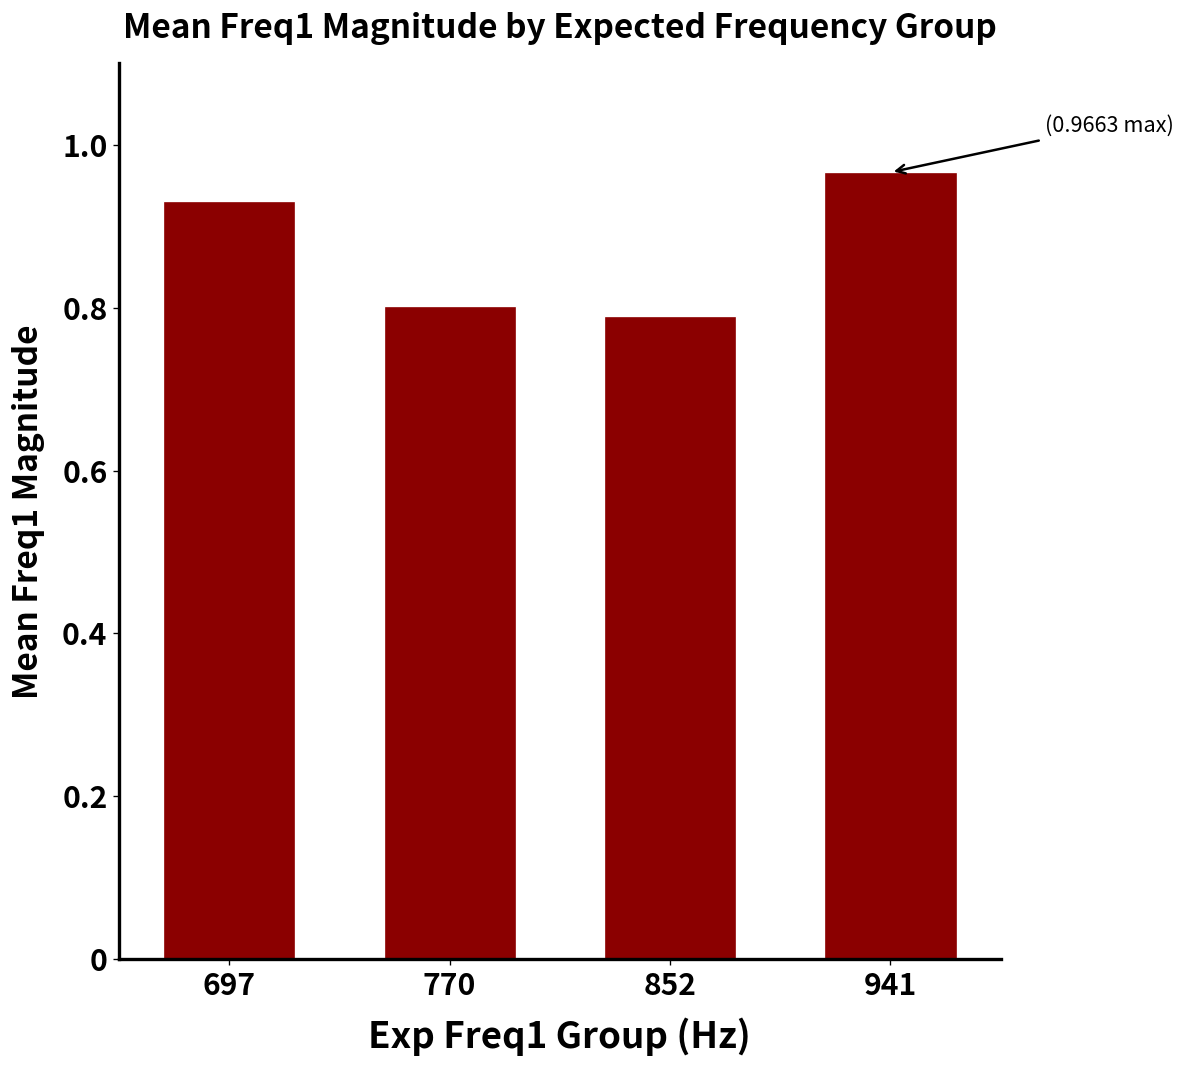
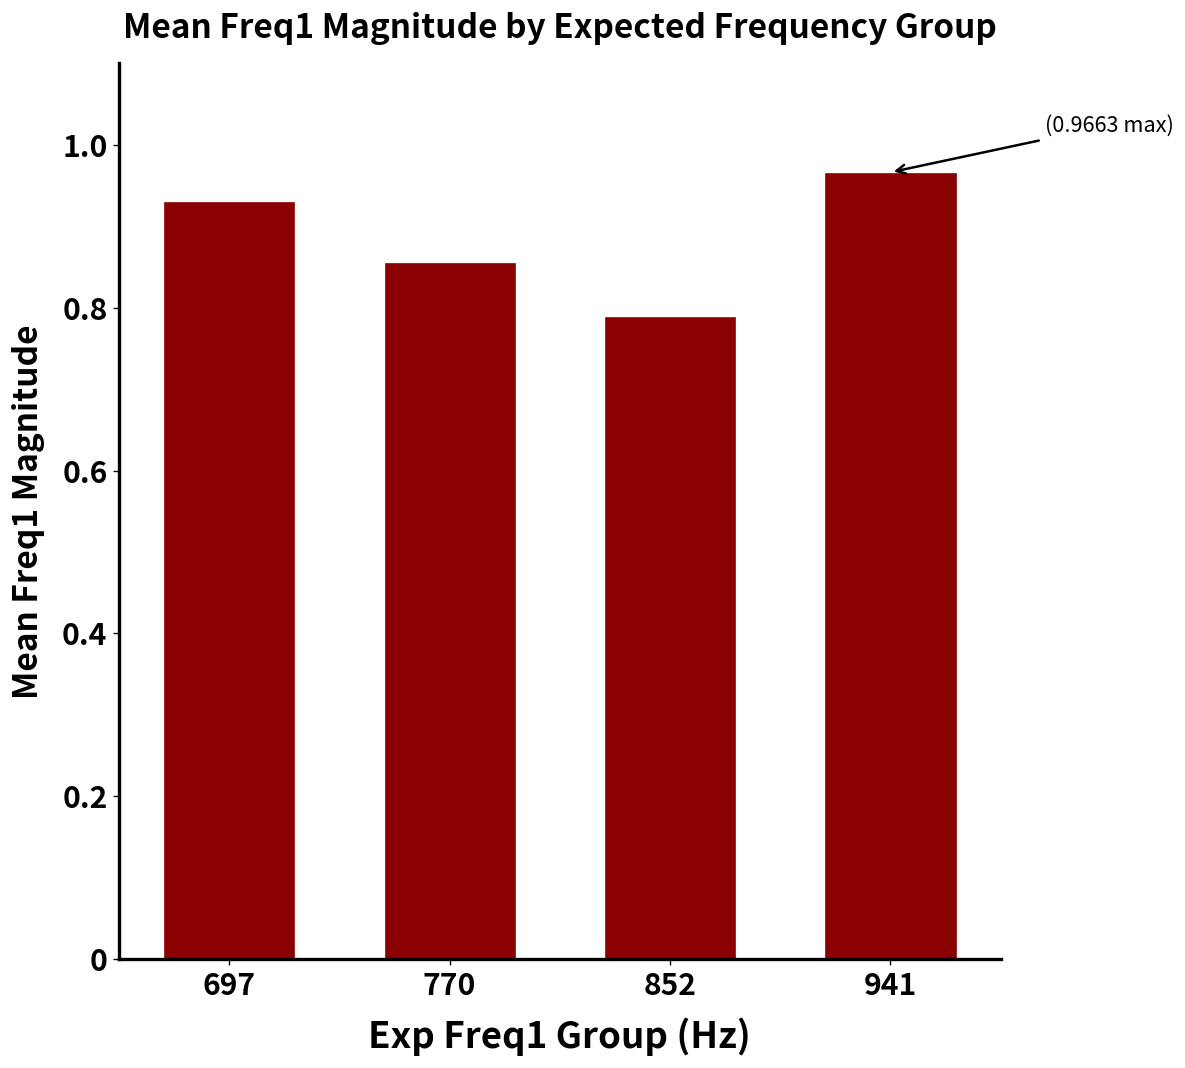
  {
    "697": 0.93,
-   "770": 0.80,
+   "770": 0.86,
    "852": 0.79
  }
